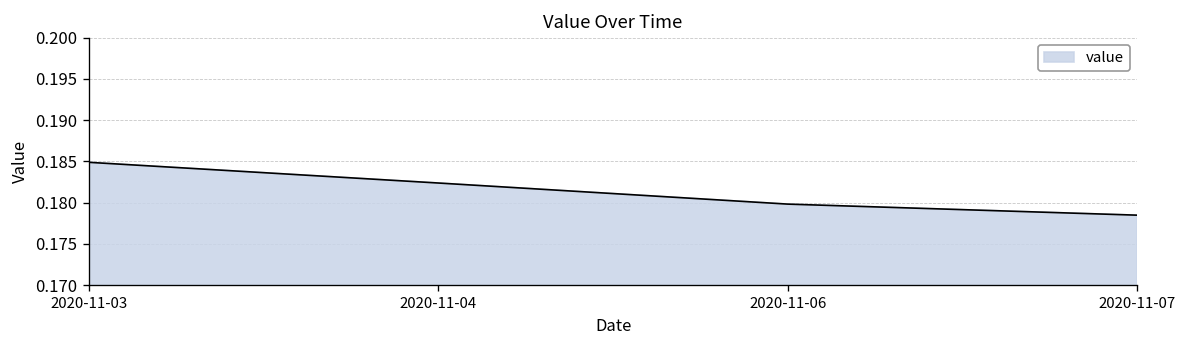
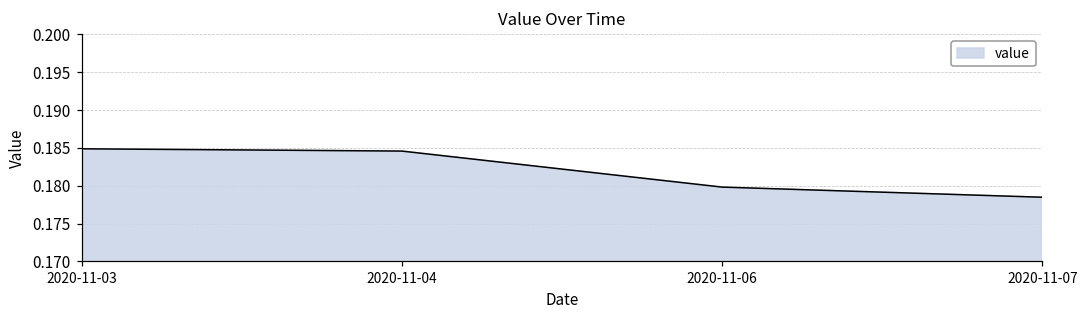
  {
    "2020-11-03": 0.185,
-   "2020-11-04": 0.182,
+   "2020-11-04": 0.185,
    "2020-11-06": 0.180,
    "2020-11-07": 0.178
  }
